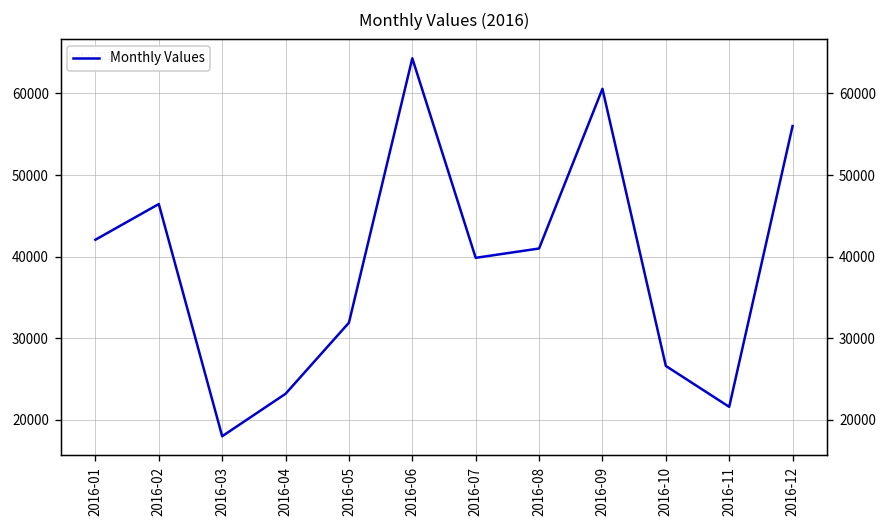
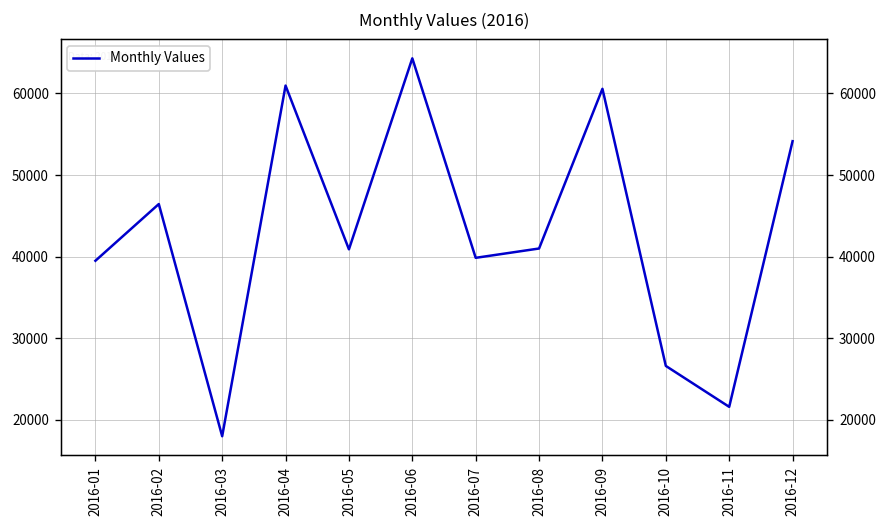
  {
-   "2016-01": 42000,
+   "2016-01": 40000,
    "2016-02": 46000,
    "2016-03": 18000,
-   "2016-04": 23000,
-   "2016-05": 32000,
+   "2016-04": 61000,
+   "2016-05": 41000,
    "2016-06": 64000,
    "2016-07": 40000,
    "2016-08": 41000,
    "2016-09": 61000,
    "2016-10": 27000,
    "2016-11": 22000,
-   "2016-12": 56000
+   "2016-12": 54000
  }
